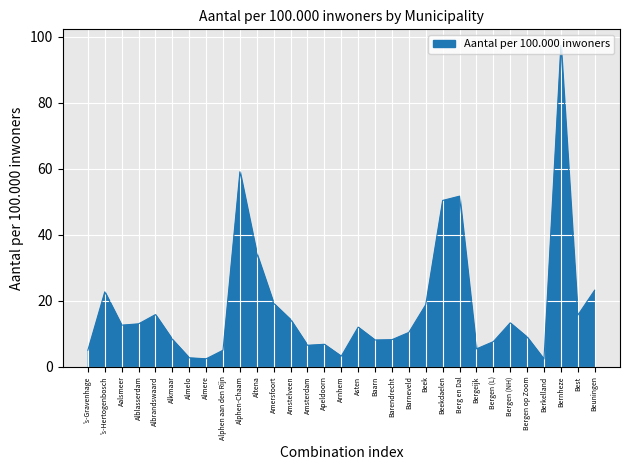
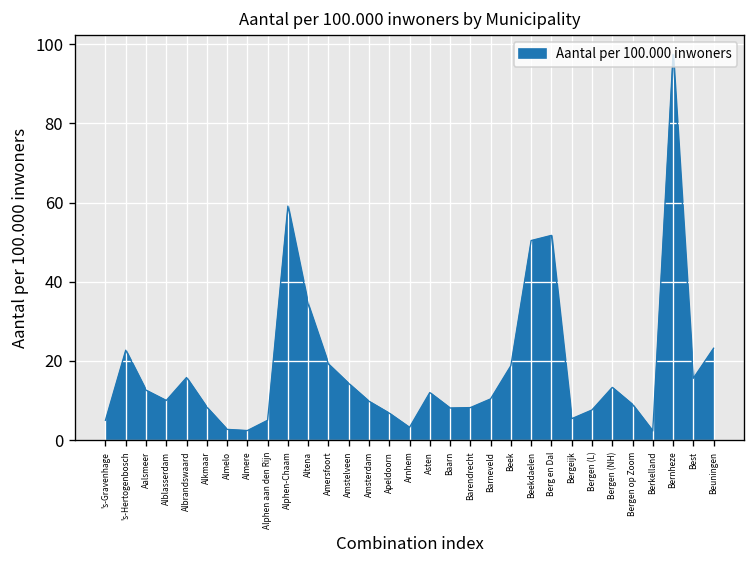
  {
    "'s-Gravenhage": 5,
    "'s-Hertogenbosch": 23,
    "Aalsmeer": 13,
-   "Alblasserdam": 13,
+   "Alblasserdam": 10,
    "Albrandswaard": 16,
    "Alkmaar": 8,
    "Almelo": 3,
    "Almere": 2,
    "Alphen aan den Rijn": 5,
    "Alphen-Chaam": 59,
    "Altena": 34,
    "Amersfoort": 19,
    "Amstelveen": 14,
-   "Amsterdam": 7,
+   "Amsterdam": 10,
    "Apeldoorn": 7,
    "Arnhem": 3,
    "Asten": 12,
    "Baarn": 8,
    "Barendrecht": 8,
    "Barneveld": 10,
    "Beek": 19,
    "Beekdaelen": 50,
    "Berg en Dal": 52,
    "Bergeijk": 5,
    "Bergen (L)": 8,
    "Bergen (NH)": 13,
    "Bergen op Zoom": 9,
    "Berkelland": 2,
    "Best": 16,
    "Beuningen": 23
  }
